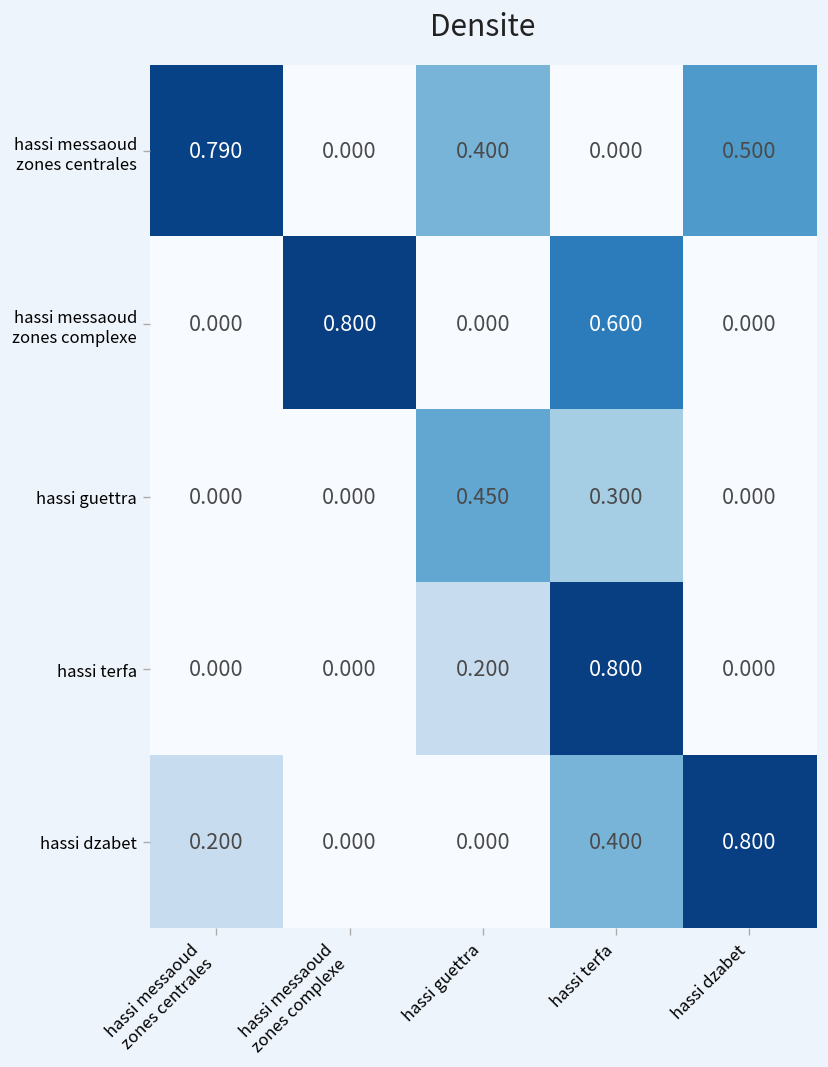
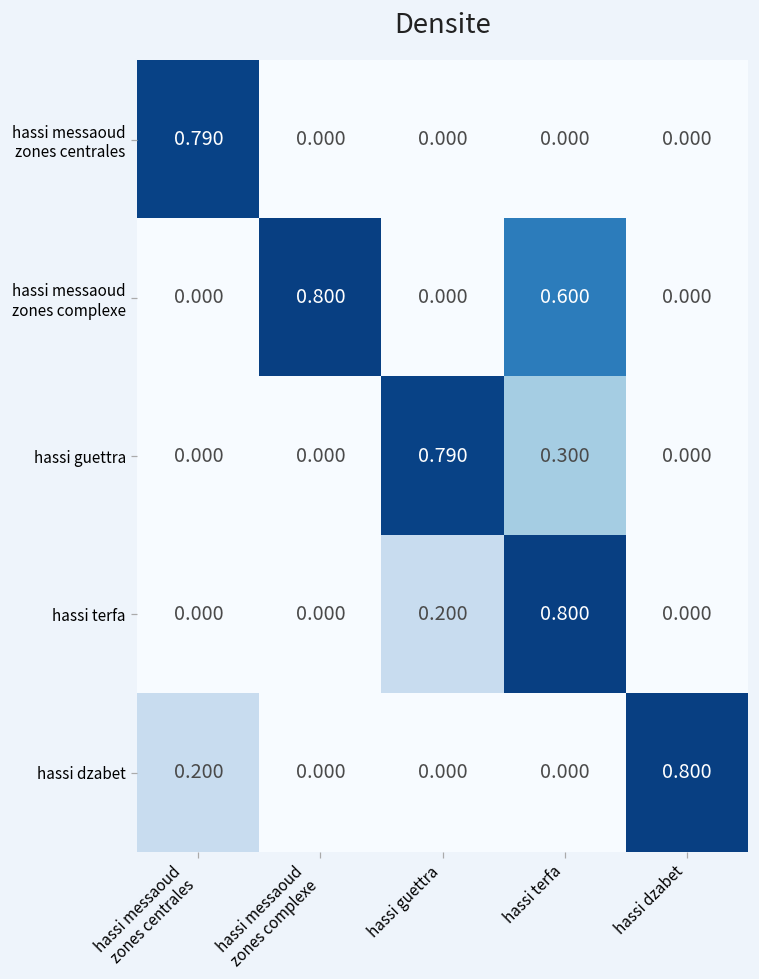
  {
    "hassi messaoud zones centrales": {
      "hassi messaoud zones centrales": 0.790,
      "hassi messaoud zones complexe": 0.000,
-     "hassi guettra": 0.400,
+     "hassi guettra": 0.000,
      "hassi terfa": 0.000,
-     "hassi dzabet": 0.500
+     "hassi dzabet": 0.000
    },
    "hassi messaoud zones complexe": {
      "hassi messaoud zones centrales": 0.000,
      "hassi messaoud zones complexe": 0.800,
      "hassi guettra": 0.000,
      "hassi terfa": 0.600,
      "hassi dzabet": 0.000
    },
    "hassi guettra": {
      "hassi messaoud zones centrales": 0.000,
      "hassi messaoud zones complexe": 0.000,
-     "hassi guettra": 0.450,
+     "hassi guettra": 0.790,
      "hassi terfa": 0.300,
      "hassi dzabet": 0.000
    },
    "hassi terfa": {
      "hassi messaoud zones centrales": 0.000,
      "hassi messaoud zones complexe": 0.000,
      "hassi guettra": 0.200,
      "hassi terfa": 0.800,
      "hassi dzabet": 0.000
    },
    "hassi dzabet": {
      "hassi messaoud zones centrales": 0.200,
      "hassi messaoud zones complexe": 0.000,
      "hassi guettra": 0.000,
-     "hassi terfa": 0.400,
+     "hassi terfa": 0.000,
      "hassi dzabet": 0.800
    }
  }
